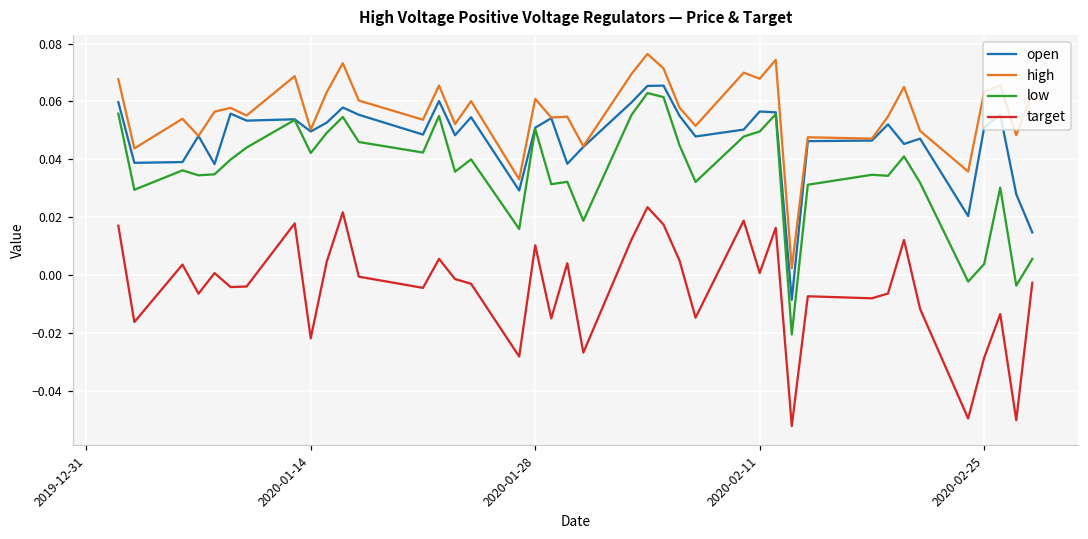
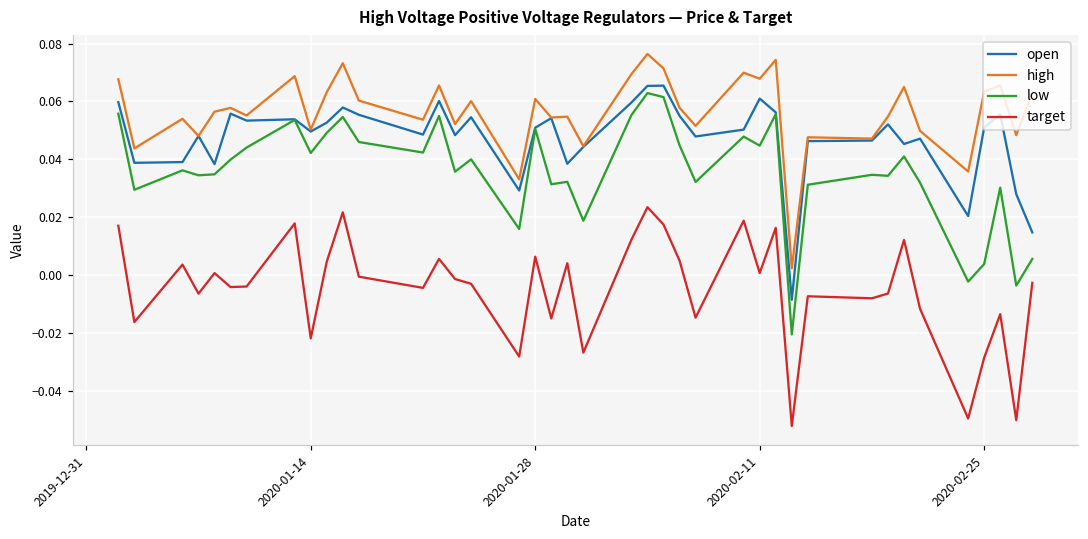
  {
    "open": {
-     "2020-02-11": 0.057
+     "2020-02-11": 0.061
    },
    "high": {
      "2020-01-28": 0.061,
      "2020-02-11": 0.068
    },
    "low": {
      "2020-01-14": 0.042,
-     "2020-02-11": 0.050,
+     "2020-02-11": 0.045,
      "2020-02-25": 0.004
    },
    "target": {
      "2020-01-14": -0.022,
-     "2020-01-28": 0.010,
+     "2020-01-28": 0.006,
      "2020-02-11": 0.001,
      "2020-02-25": -0.029
    }
  }
